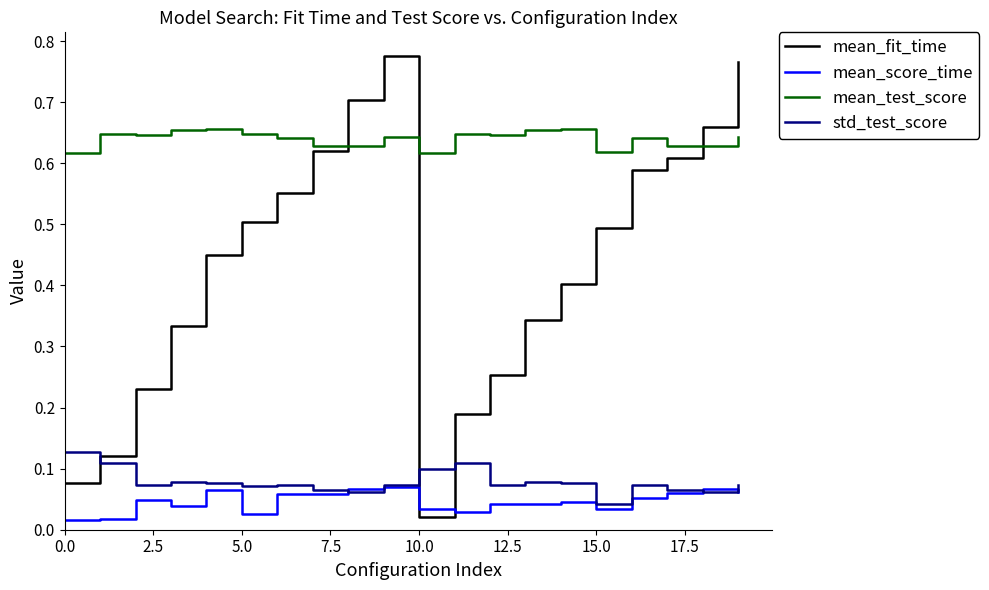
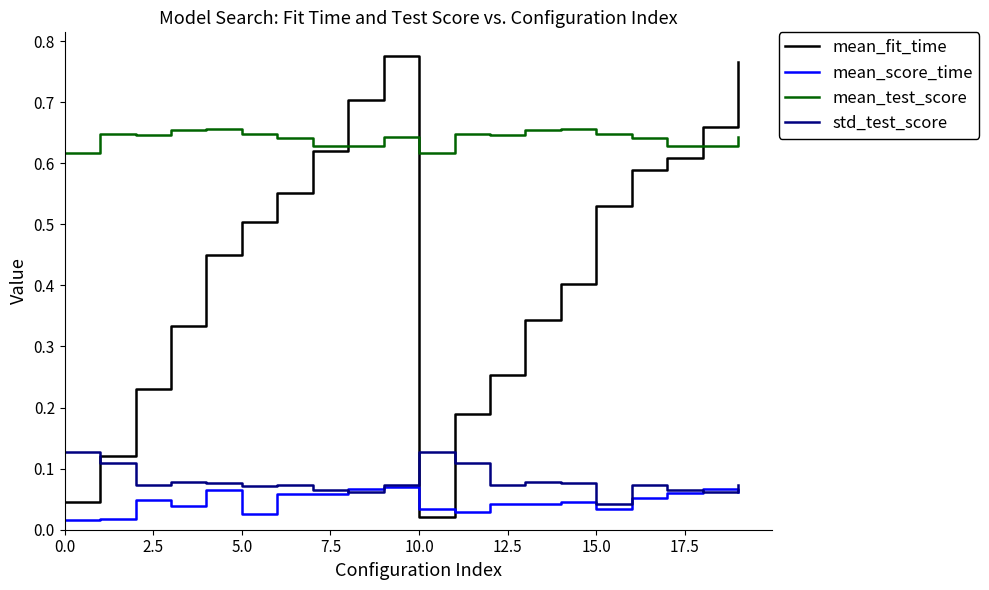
  {
    "mean_fit_time": {
-     "0.0": 0.08,
+     "0.0": 0.05,
      "5.0": 0.50,
      "10.0": 0.02,
-     "15.0": 0.49
+     "15.0": 0.53
    },
    "mean_score_time": {
      "0.0": 0.02,
      "5.0": 0.03,
      "10.0": 0.03,
      "15.0": 0.03
    },
    "mean_test_score": {
      "0.0": 0.62,
      "5.0": 0.65,
      "10.0": 0.62,
-     "15.0": 0.62
+     "15.0": 0.65
    },
    "std_test_score": {
      "0.0": 0.13,
      "5.0": 0.07,
-     "10.0": 0.10,
+     "10.0": 0.13,
      "15.0": 0.04
    }
  }
